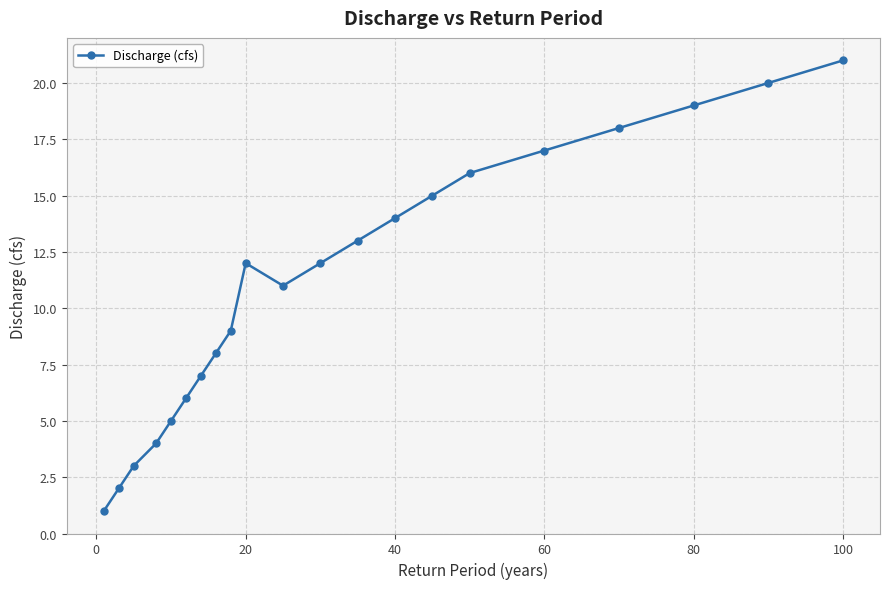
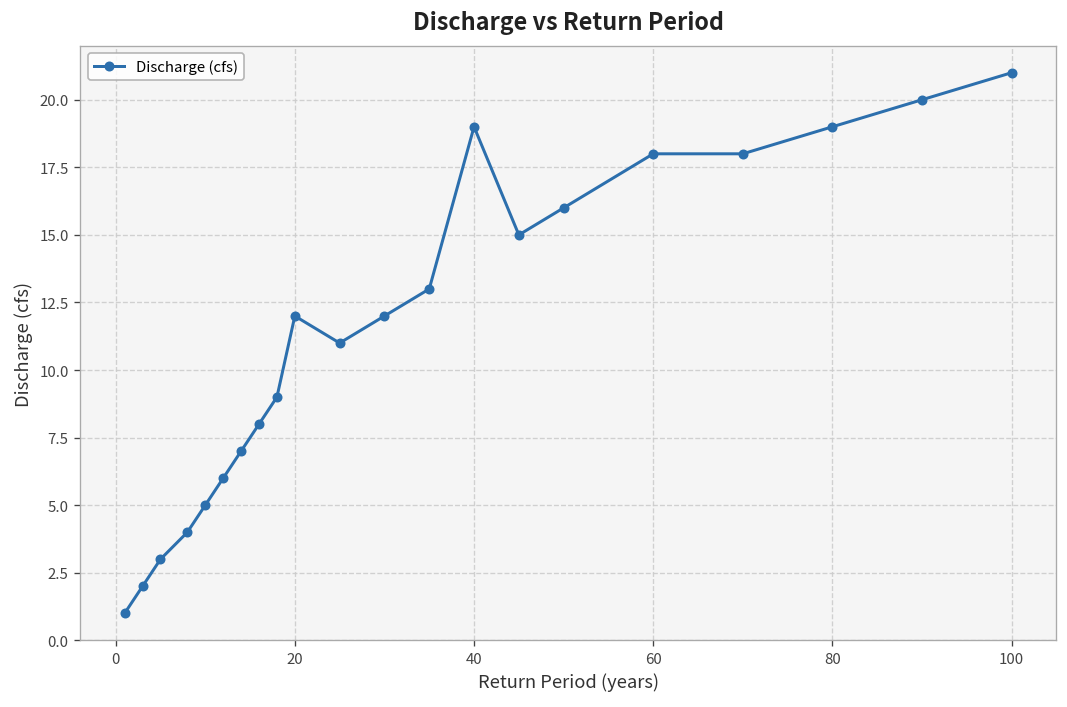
  {
    "20": 12,
-   "40": 14,
-   "60": 17,
+   "40": 19,
+   "60": 18,
    "80": 19,
    "100": 21
  }
